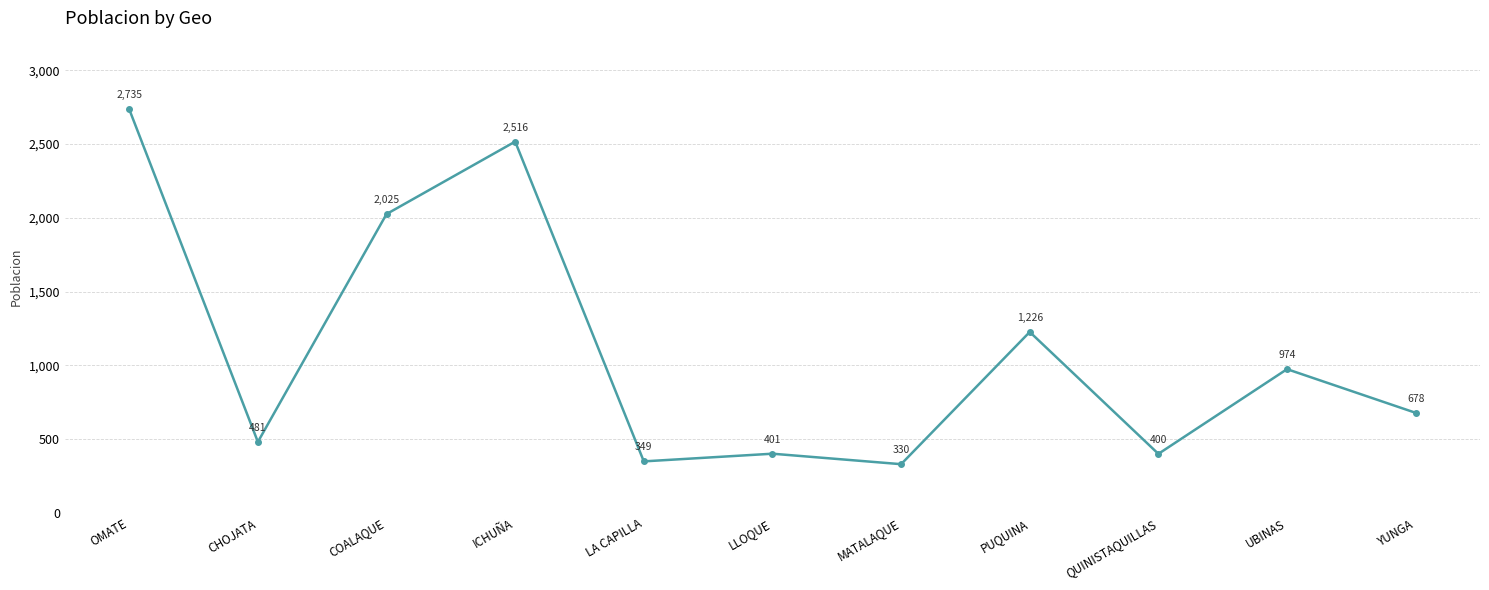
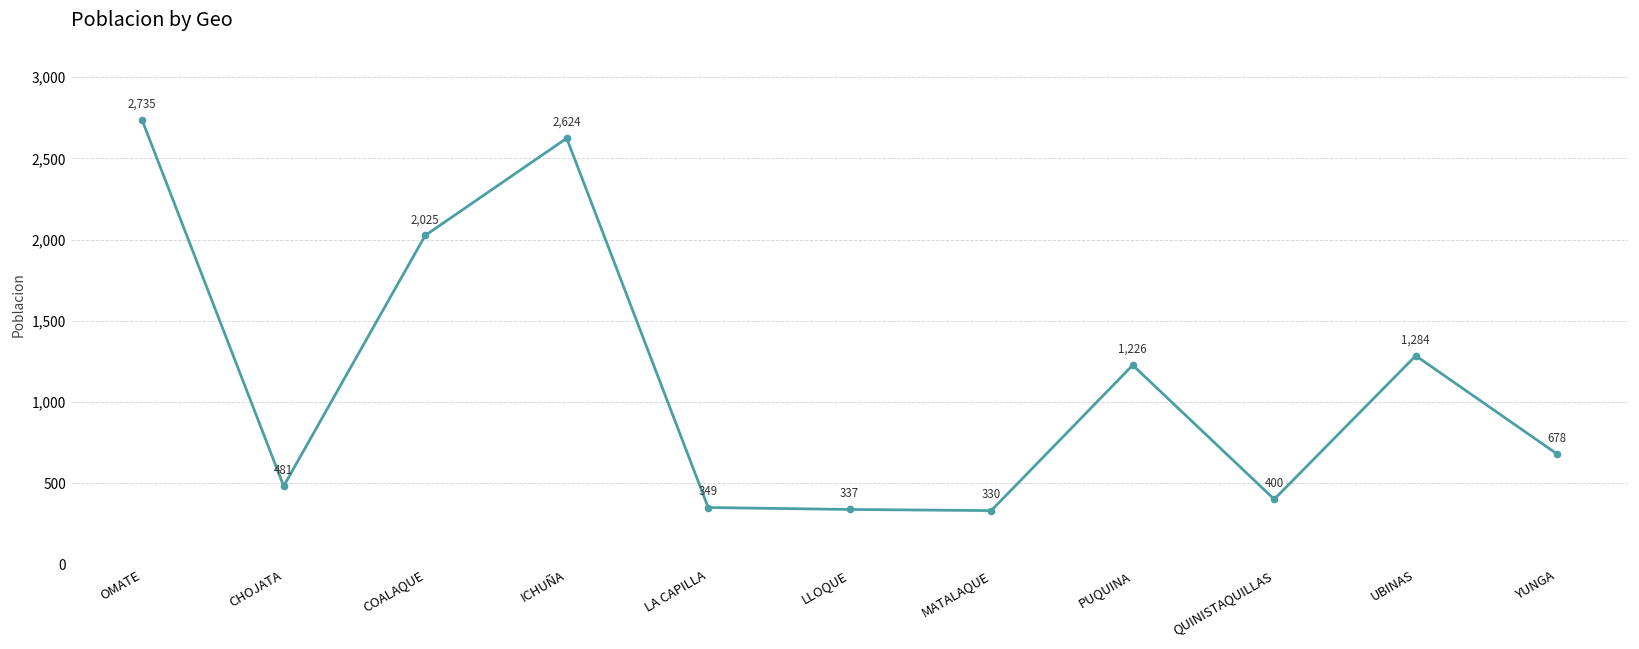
  {
    "OMATE": "2,735",
    "CHOJATA": "481",
    "COALAQUE": "2,025",
-   "ICHUÑA": "2,516",
+   "ICHUÑA": "2,624",
    "LA CAPILLA": "349",
-   "LLOQUE": "401",
+   "LLOQUE": "337",
    "MATALAQUE": "330",
    "PUQUINA": "1,226",
    "QUINISTAQUILLAS": "400",
-   "UBINAS": "974",
+   "UBINAS": "1,284",
    "YUNGA": "678"
  }
